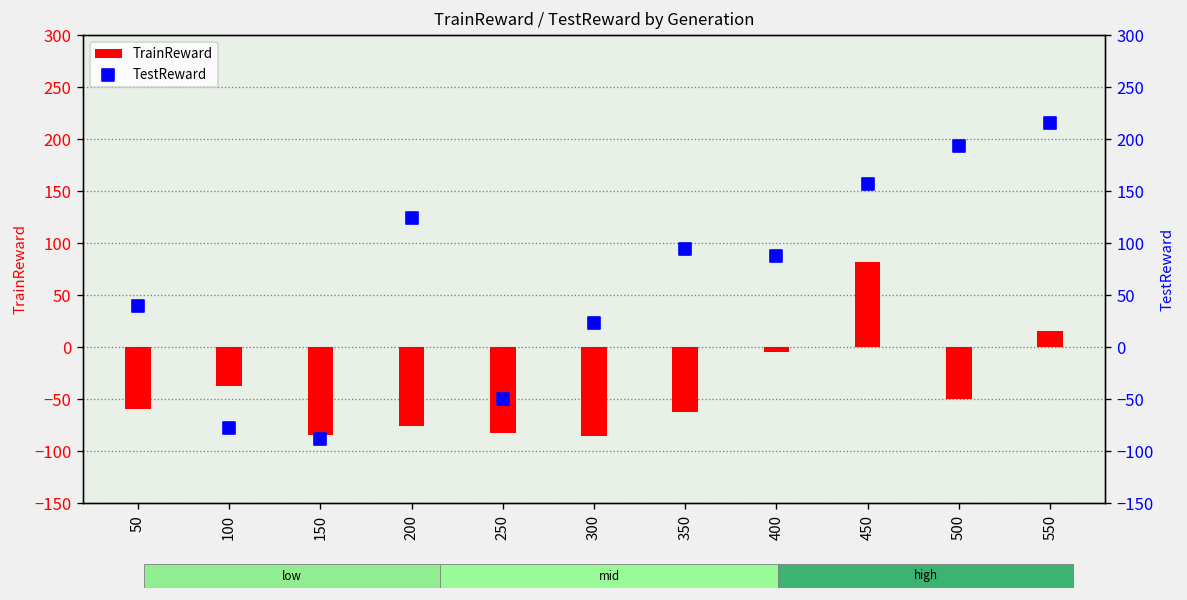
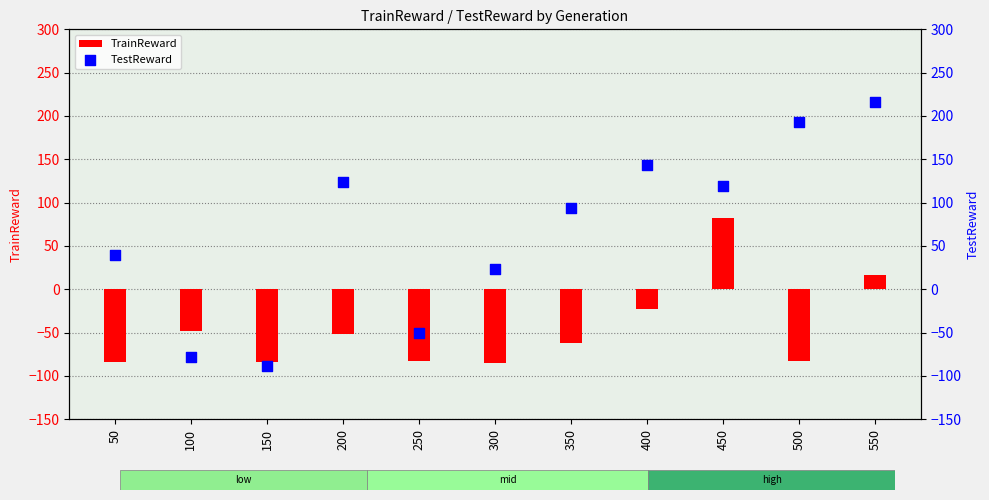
  {
    "TrainReward": {
-     "50": -60,
-     "100": -40,
+     "50": -80,
+     "100": -50,
      "150": -80,
-     "200": -80,
+     "200": -50,
      "250": -80,
      "300": -90,
      "350": -60,
-     "400": -10,
+     "400": -20,
      "450": 80,
-     "500": -50,
+     "500": -80,
      "550": 20
    },
    "TestReward": {
-     "400": 90,
-     "450": 160
+     "400": 140,
+     "450": 120
    }
  }
